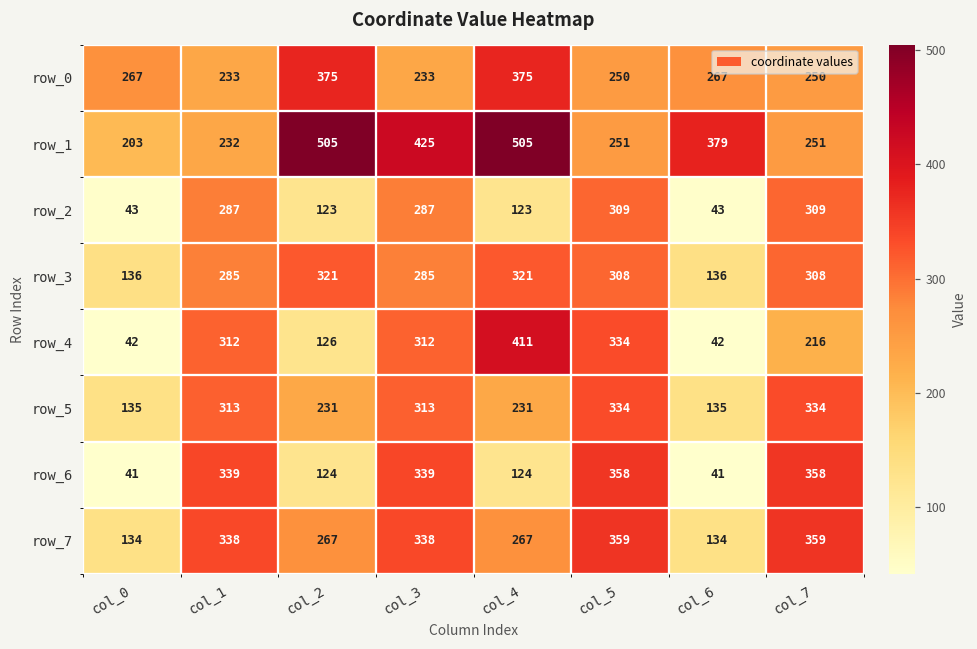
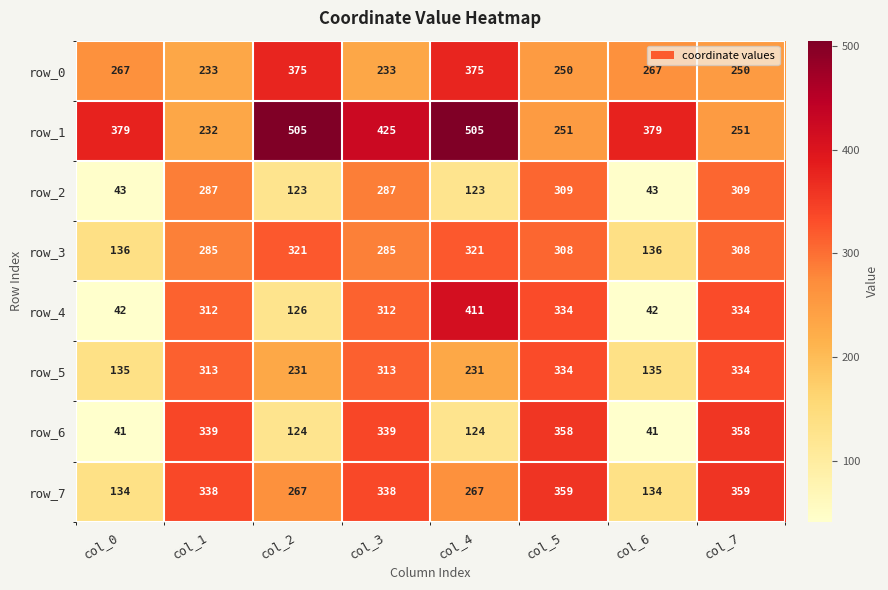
  {
    "row_0": {
      "col_0": 267,
      "col_1": 233,
      "col_2": 375,
      "col_3": 233,
      "col_4": 375,
      "col_5": 250,
      "col_6": 267,
      "col_7": 250
    },
    "row_1": {
-     "col_0": 203,
+     "col_0": 379,
      "col_1": 232,
      "col_2": 505,
      "col_3": 425,
      "col_4": 505,
      "col_5": 251,
      "col_6": 379,
      "col_7": 251
    },
    "row_2": {
      "col_0": 43,
      "col_1": 287,
      "col_2": 123,
      "col_3": 287,
      "col_4": 123,
      "col_5": 309,
      "col_6": 43,
      "col_7": 309
    },
    "row_3": {
      "col_0": 136,
      "col_1": 285,
      "col_2": 321,
      "col_3": 285,
      "col_4": 321,
      "col_5": 308,
      "col_6": 136,
      "col_7": 308
    },
    "row_4": {
      "col_0": 42,
      "col_1": 312,
      "col_2": 126,
      "col_3": 312,
      "col_4": 411,
      "col_5": 334,
      "col_6": 42,
-     "col_7": 216
+     "col_7": 334
    },
    "row_5": {
      "col_0": 135,
      "col_1": 313,
      "col_2": 231,
      "col_3": 313,
      "col_4": 231,
      "col_5": 334,
      "col_6": 135,
      "col_7": 334
    },
    "row_6": {
      "col_0": 41,
      "col_1": 339,
      "col_2": 124,
      "col_3": 339,
      "col_4": 124,
      "col_5": 358,
      "col_6": 41,
      "col_7": 358
    },
    "row_7": {
      "col_0": 134,
      "col_1": 338,
      "col_2": 267,
      "col_3": 338,
      "col_4": 267,
      "col_5": 359,
      "col_6": 134,
      "col_7": 359
    }
  }
